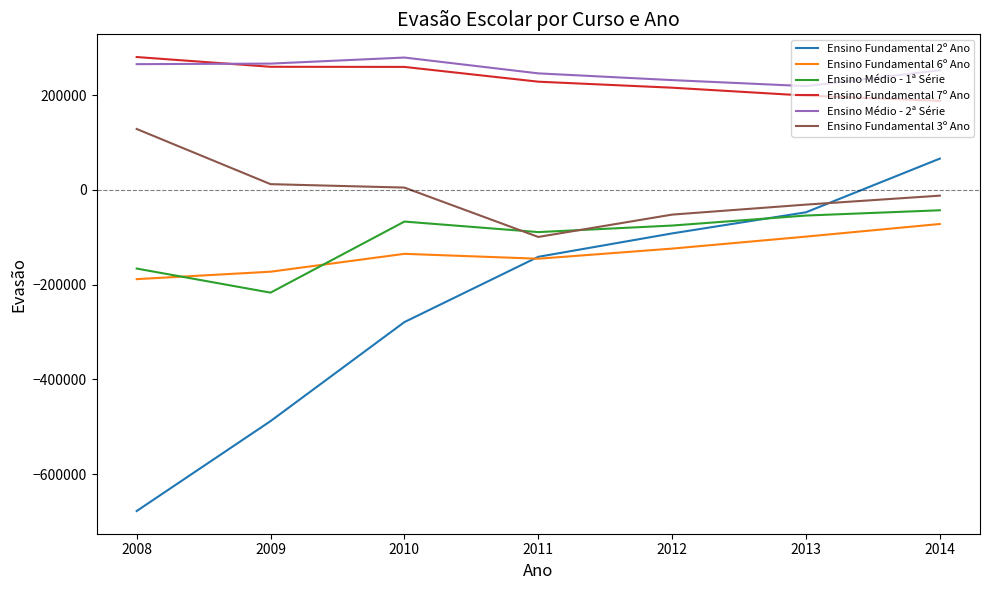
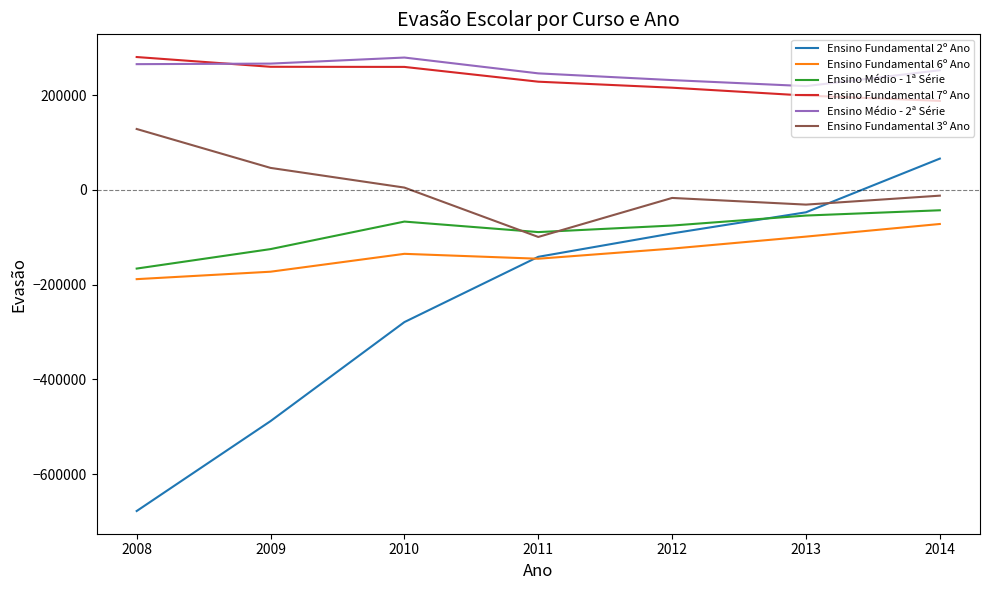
  {
    "Ensino Fundamental 2º Ano": {
      "2008": -680000,
      "2009": -490000,
      "2010": -280000,
      "2012": -90000,
      "2013": -50000,
      "2014": 70000
    },
    "Ensino Fundamental 6º Ano": {
      "2008": -190000,
      "2009": -170000,
      "2010": -140000,
      "2012": -120000,
      "2013": -100000,
      "2014": -70000
    },
    "Ensino Médio - 1ª Série": {
      "2008": -170000,
-     "2009": -220000,
+     "2009": -130000,
      "2010": -70000,
      "2011": -90000,
      "2012": -80000,
      "2013": -50000,
      "2014": -40000
    },
    "Ensino Fundamental 7º Ano": {
      "2008": 280000,
      "2009": 260000,
      "2010": 260000,
      "2011": 230000,
      "2012": 220000
    },
    "Ensino Médio - 2ª Série": {
      "2008": 270000,
      "2009": 270000,
      "2010": 280000,
      "2011": 250000,
      "2012": 230000
    },
    "Ensino Fundamental 3º Ano": {
      "2008": 130000,
-     "2009": 10000,
+     "2009": 50000,
      "2010": 0,
      "2011": -100000,
-     "2012": -50000,
+     "2012": -20000,
      "2013": -30000,
      "2014": -10000
    }
  }
